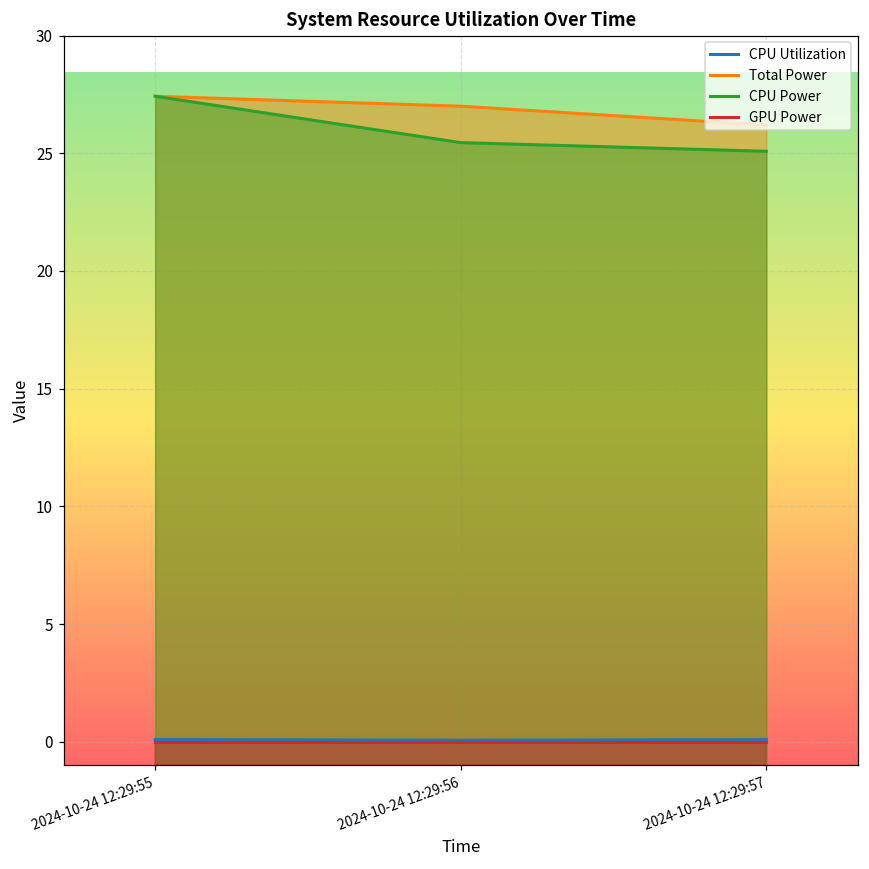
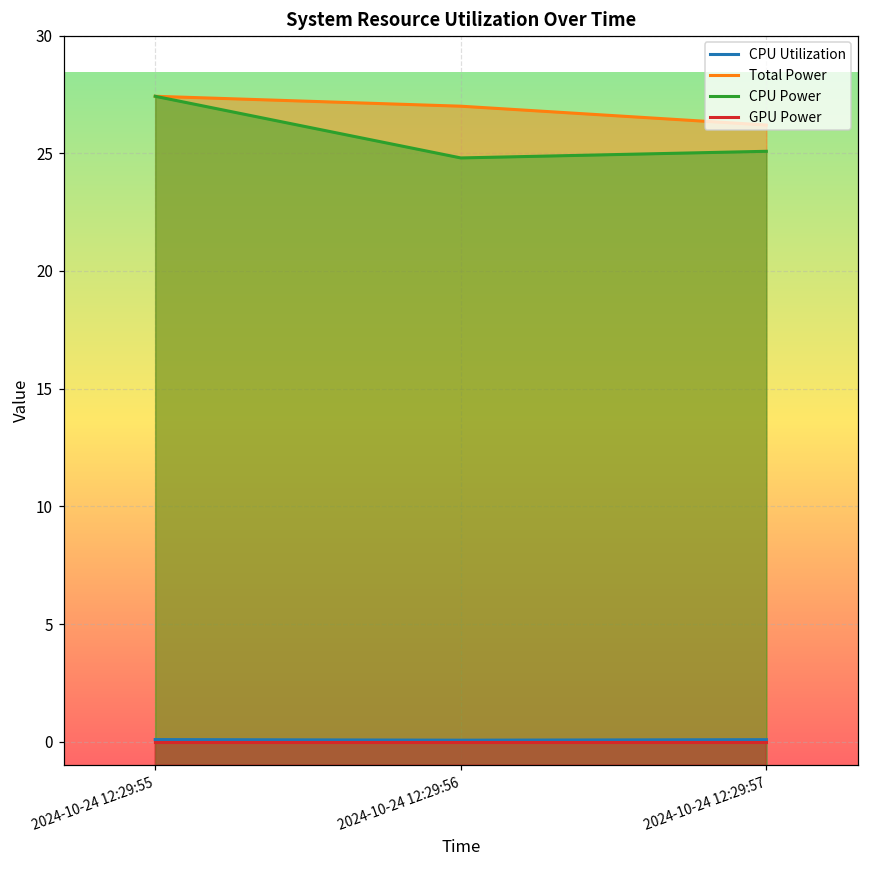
  {
    "Total Power": {
      "2024-10-24 12:29:56": 27.0
    },
    "CPU Power": {
-     "2024-10-24 12:29:56": 25.5,
+     "2024-10-24 12:29:56": 24.8,
      "2024-10-24 12:29:57": 25.1
    }
  }
